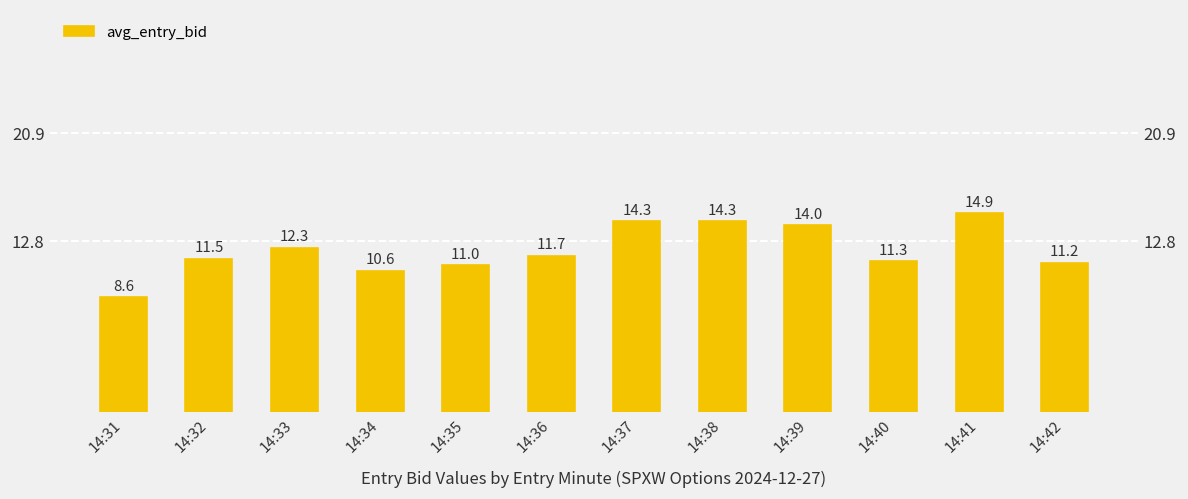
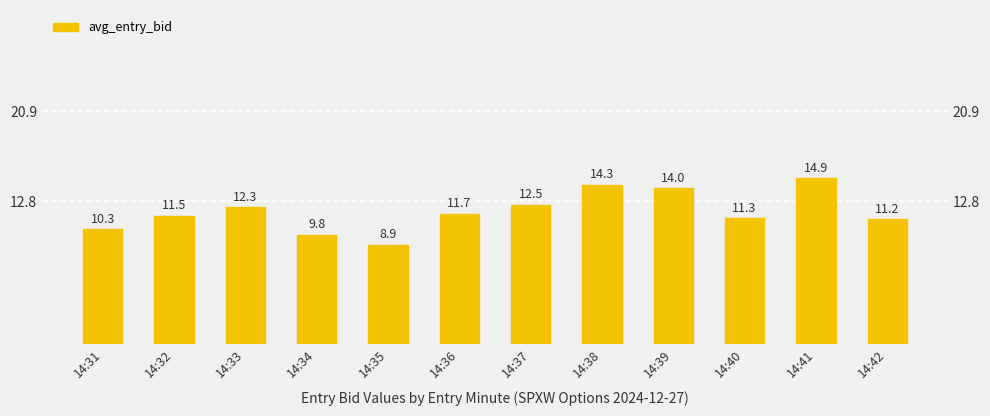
  {
-   "14:31": 8.6,
+   "14:31": 10.3,
    "14:32": 11.5,
    "14:33": 12.3,
-   "14:34": 10.6,
-   "14:35": 11.0,
+   "14:34": 9.8,
+   "14:35": 8.9,
    "14:36": 11.7,
-   "14:37": 14.3,
+   "14:37": 12.5,
    "14:38": 14.3,
    "14:39": 14.0,
    "14:40": 11.3,
    "14:41": 14.9,
    "14:42": 11.2
  }
